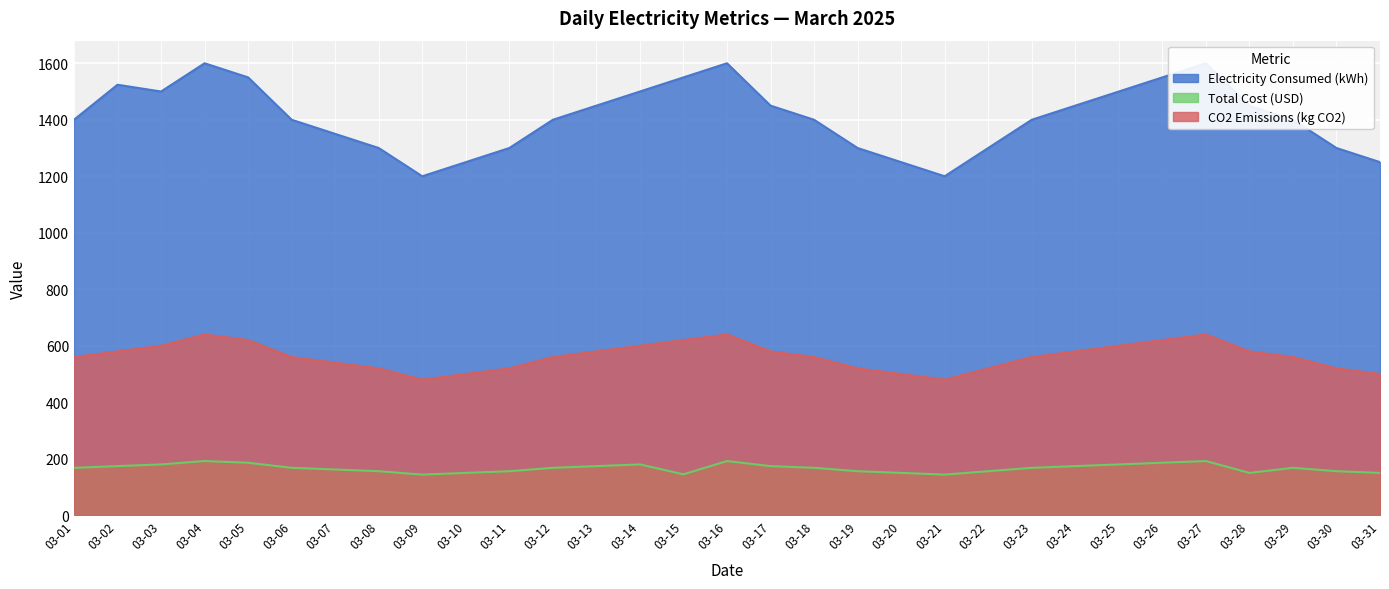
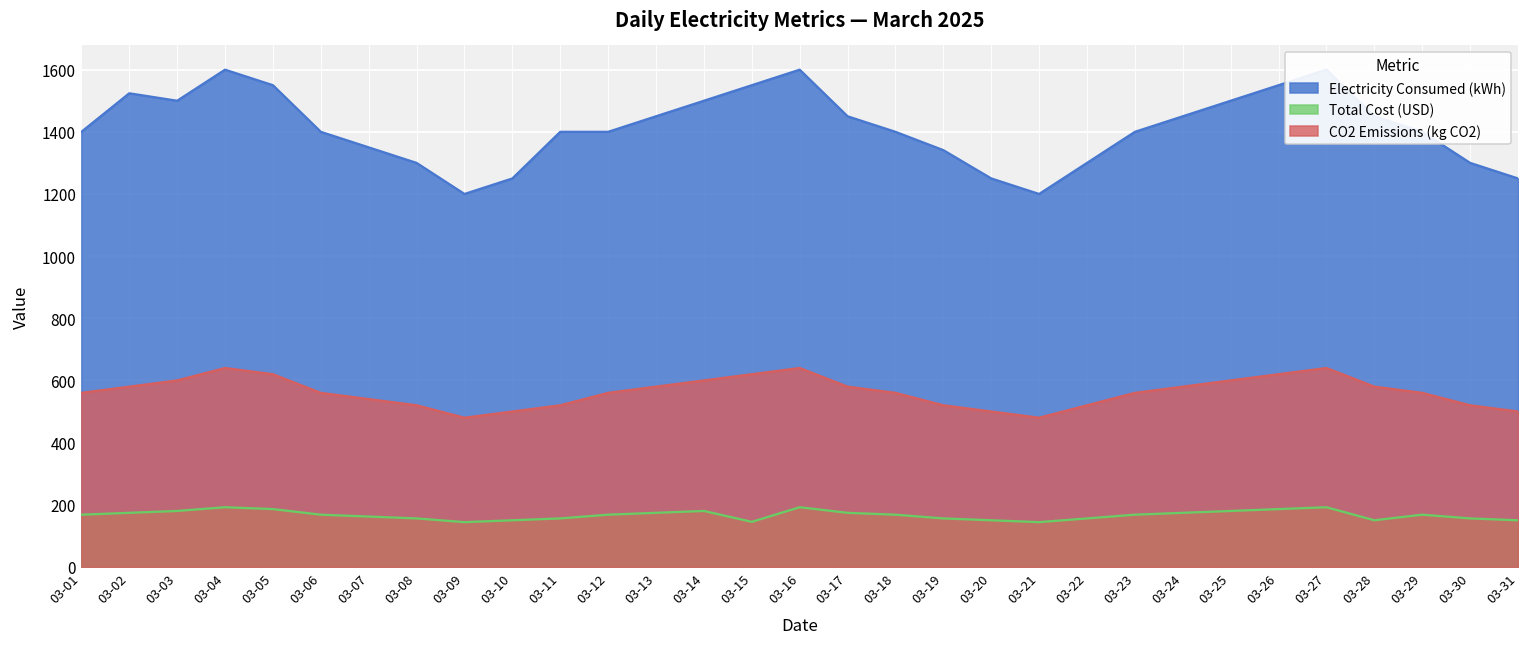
  {
    "Electricity Consumed (kWh)": {
      "03-01": 1400,
      "03-02": 1520,
      "03-03": 1500,
      "03-04": 1600,
      "03-05": 1550,
      "03-06": 1400,
      "03-07": 1350,
      "03-08": 1300,
      "03-09": 1200,
      "03-10": 1250,
-     "03-11": 1300,
+     "03-11": 1400,
      "03-12": 1400,
      "03-13": 1450,
      "03-14": 1500,
      "03-15": 1550,
      "03-16": 1600,
      "03-17": 1450,
      "03-18": 1400,
-     "03-19": 1300,
+     "03-19": 1340,
      "03-20": 1250,
      "03-21": 1200,
      "03-22": 1300,
      "03-23": 1400,
      "03-24": 1450,
      "03-25": 1500,
      "03-26": 1550,
      "03-30": 1300,
      "03-31": 1250
    },
    "Total Cost (USD)": {
      "03-01": 170,
      "03-02": 170,
      "03-03": 180,
      "03-04": 190,
      "03-05": 190,
      "03-06": 170,
      "03-07": 160,
      "03-08": 160,
      "03-09": 140,
      "03-10": 150,
      "03-11": 160,
      "03-12": 170,
      "03-13": 170,
      "03-14": 180,
      "03-15": 150,
      "03-16": 190,
      "03-17": 170,
      "03-18": 170,
      "03-19": 160,
      "03-20": 150,
      "03-21": 140,
      "03-22": 160,
      "03-23": 170,
      "03-24": 170,
      "03-25": 180,
      "03-26": 190,
      "03-27": 190,
      "03-28": 150,
      "03-29": 170,
      "03-30": 160,
      "03-31": 150
    },
    "CO2 Emissions (kg CO2)": {
      "03-01": 560,
      "03-02": 580,
      "03-03": 600,
      "03-04": 640,
      "03-05": 620,
      "03-06": 560,
      "03-07": 540,
      "03-08": 520,
      "03-09": 480,
      "03-10": 500,
      "03-11": 520,
      "03-12": 560,
      "03-13": 580,
      "03-14": 600,
      "03-15": 620,
      "03-16": 640,
      "03-17": 580,
      "03-18": 560,
      "03-19": 520,
      "03-20": 500,
      "03-21": 480,
      "03-22": 520,
      "03-23": 560,
      "03-24": 580,
      "03-25": 600,
      "03-26": 620,
      "03-27": 640,
      "03-28": 580,
      "03-29": 560,
      "03-30": 520,
      "03-31": 500
    }
  }
